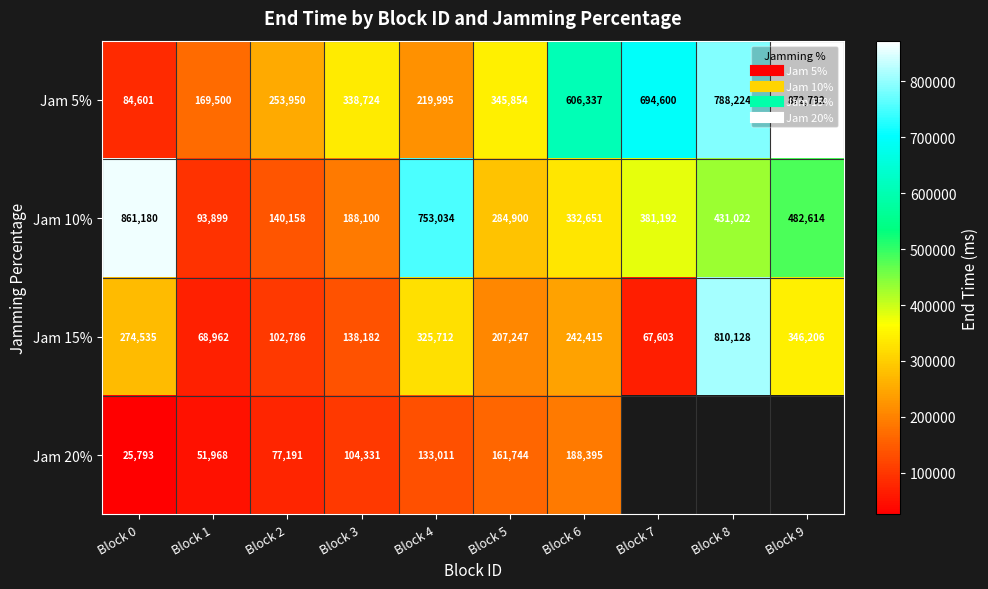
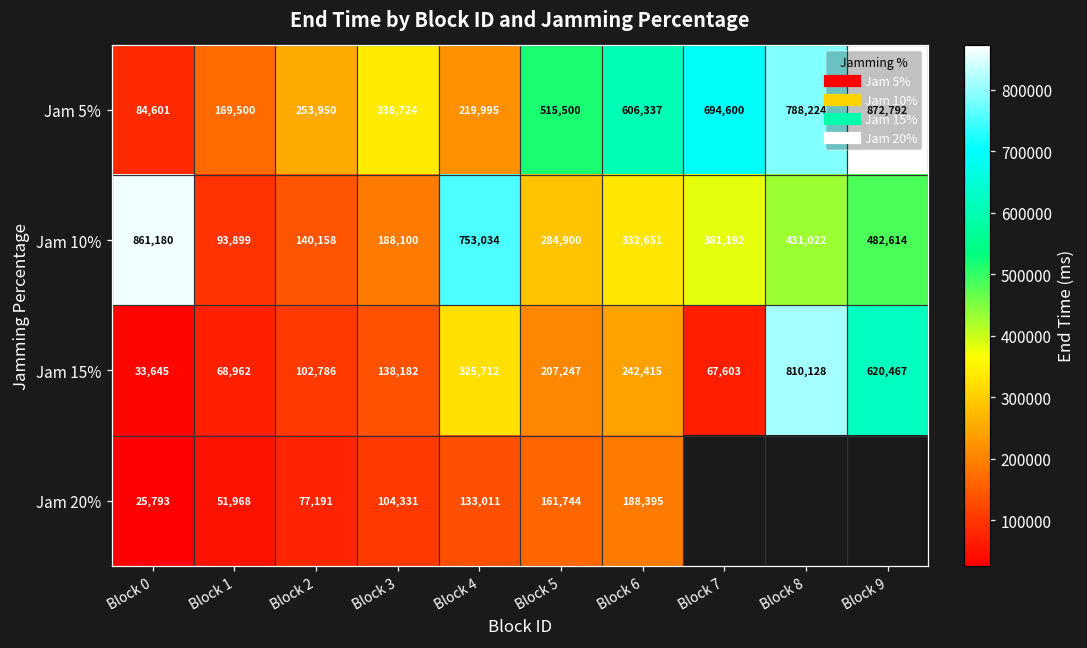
  {
    "Jam 5%": {
      "Block 0": "84,601",
      "Block 1": "169,500",
      "Block 2": "253,950",
      "Block 3": "338,724",
      "Block 4": "219,995",
-     "Block 5": "345,854",
+     "Block 5": "515,500",
      "Block 6": "606,337",
      "Block 7": "694,600"
    },
    "Jam 10%": {
      "Block 0": "861,180",
      "Block 1": "93,899",
      "Block 2": "140,158",
      "Block 3": "188,100",
      "Block 4": "753,034",
      "Block 5": "284,900",
      "Block 6": "332,651",
      "Block 7": "381,192",
      "Block 8": "431,022",
      "Block 9": "482,614"
    },
    "Jam 15%": {
-     "Block 0": "274,535",
+     "Block 0": "33,645",
      "Block 1": "68,962",
      "Block 2": "102,786",
      "Block 3": "138,182",
      "Block 4": "325,712",
      "Block 5": "207,247",
      "Block 6": "242,415",
      "Block 7": "67,603",
      "Block 8": "810,128",
-     "Block 9": "346,206"
+     "Block 9": "620,467"
    },
    "Jam 20%": {
      "Block 0": "25,793",
      "Block 1": "51,968",
      "Block 2": "77,191",
      "Block 3": "104,331",
      "Block 4": "133,011",
      "Block 5": "161,744",
      "Block 6": "188,395"
    }
  }
